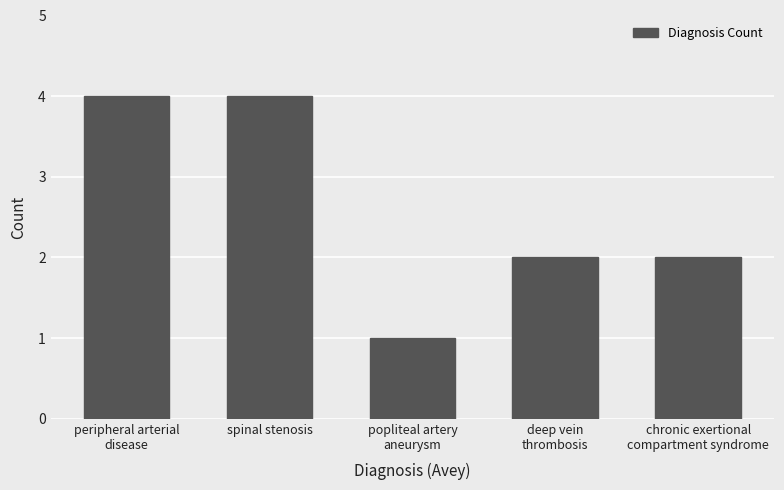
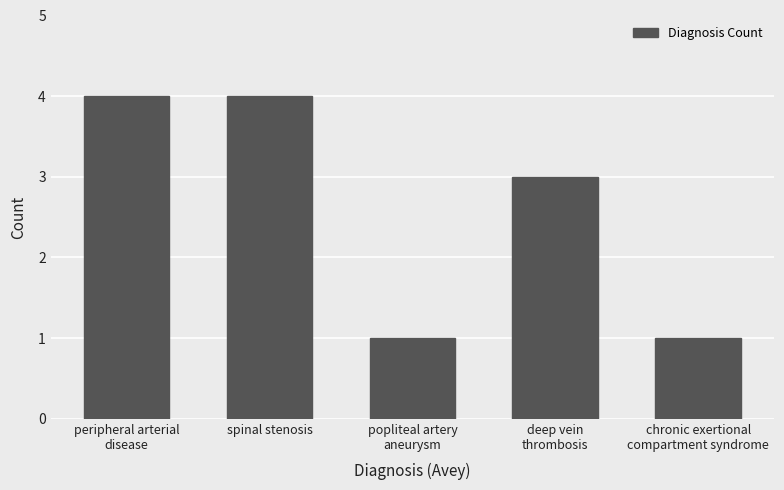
  {
    "peripheral arterial disease": 4,
    "spinal stenosis": 4,
    "popliteal artery aneurysm": 1,
-   "deep vein thrombosis": 2,
-   "chronic exertional compartment syndrome": 2
+   "deep vein thrombosis": 3,
+   "chronic exertional compartment syndrome": 1
  }
